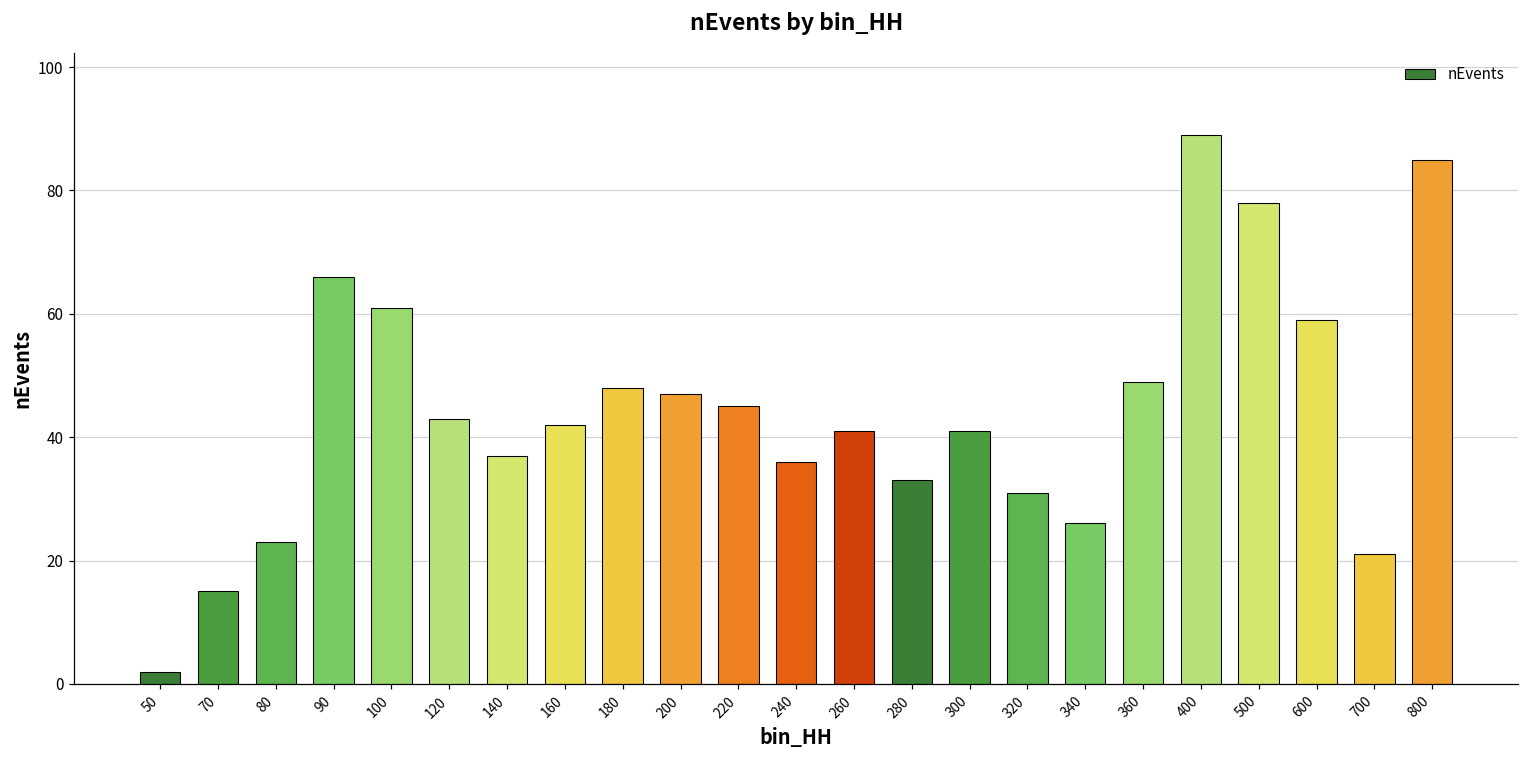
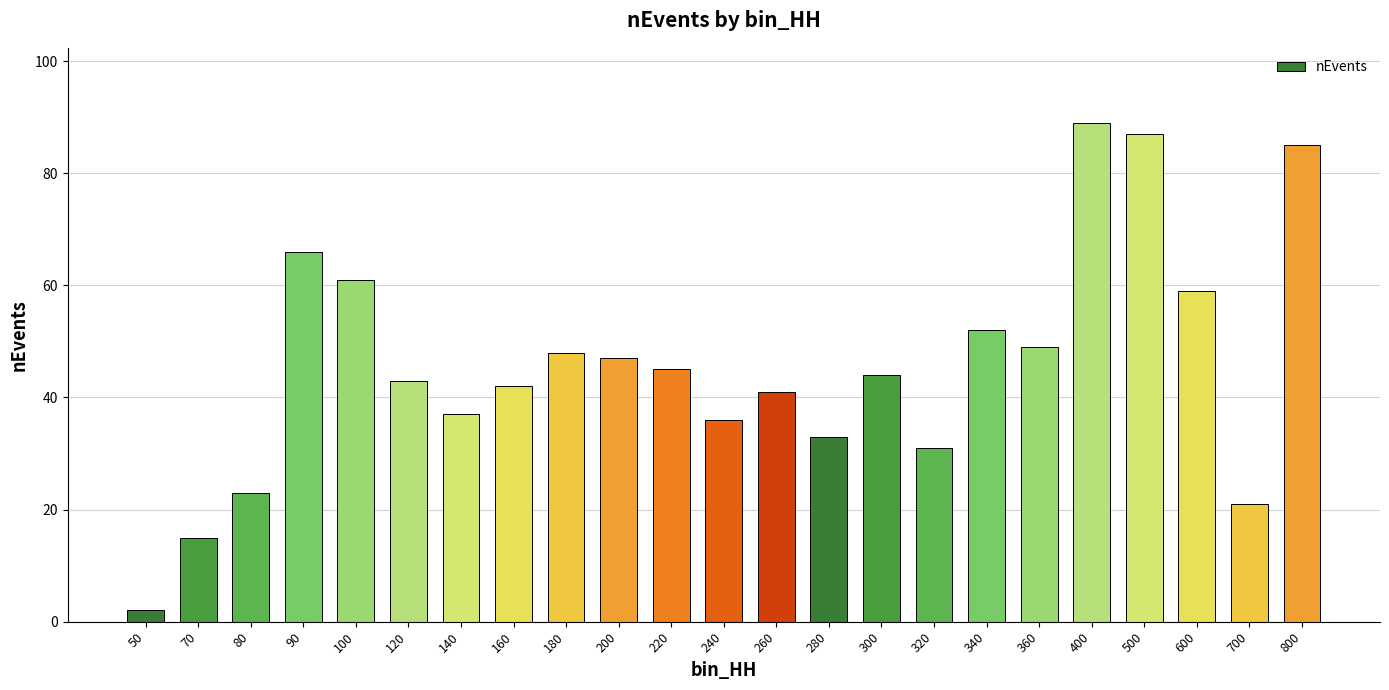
  {
    "50": 2,
    "70": 15,
    "80": 23,
    "90": 66,
    "100": 61,
    "120": 43,
    "140": 37,
    "160": 42,
    "180": 48,
    "200": 47,
    "220": 45,
    "240": 36,
    "260": 41,
    "280": 33,
-   "300": 41,
+   "300": 44,
    "320": 31,
-   "340": 26,
+   "340": 52,
    "360": 49,
    "400": 89,
-   "500": 78,
+   "500": 87,
    "600": 59,
    "700": 21,
    "800": 85
  }
